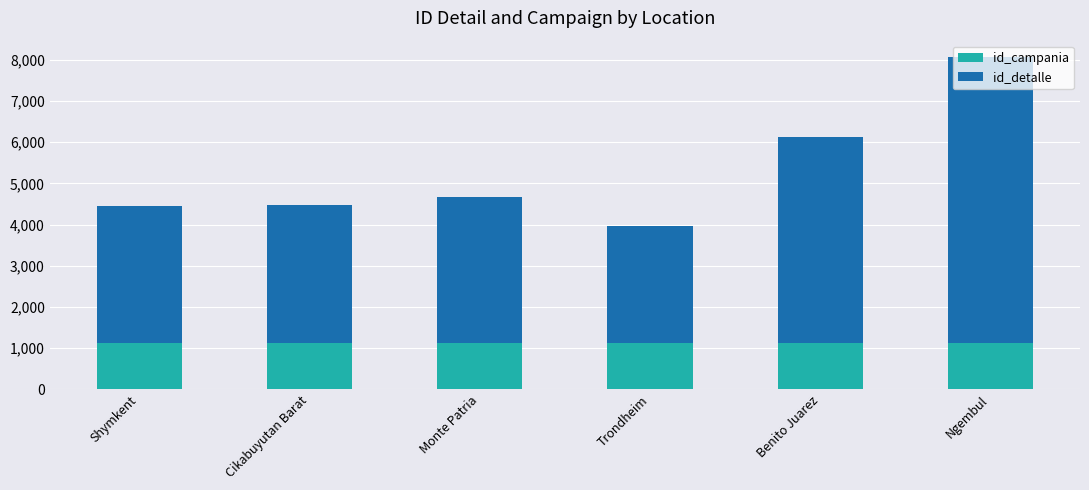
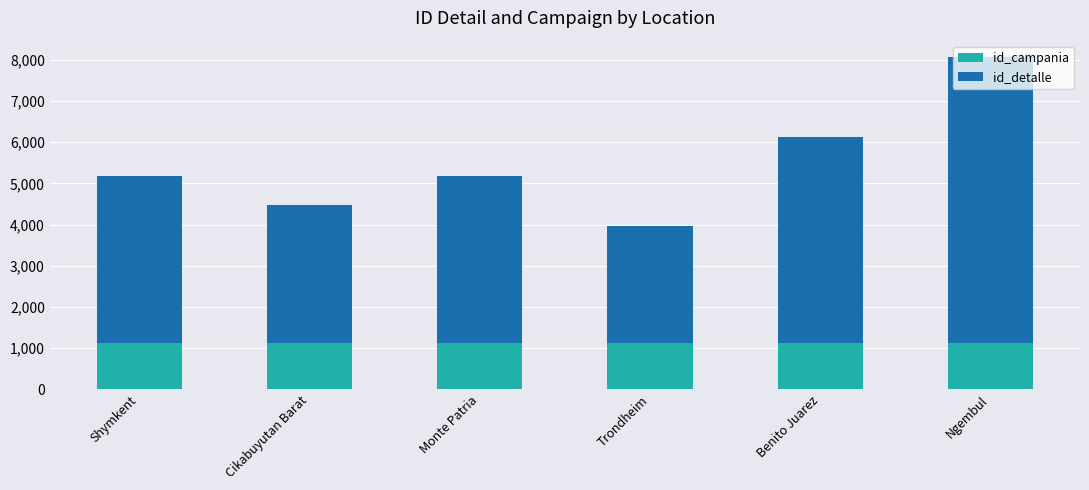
  {
    "id_campania": {
      "Shymkent": "1,100",
      "Cikabuyutan Barat": "1,100",
      "Monte Patria": "1,100",
      "Trondheim": "1,100",
      "Benito Juarez": "1,100",
      "Ngembul": "1,100"
    },
    "id_detalle": {
-     "Shymkent": "3,300",
+     "Shymkent": "4,000",
      "Cikabuyutan Barat": "3,300",
-     "Monte Patria": "3,500",
+     "Monte Patria": "4,100",
      "Trondheim": "2,800",
      "Benito Juarez": "5,000"
    }
  }
